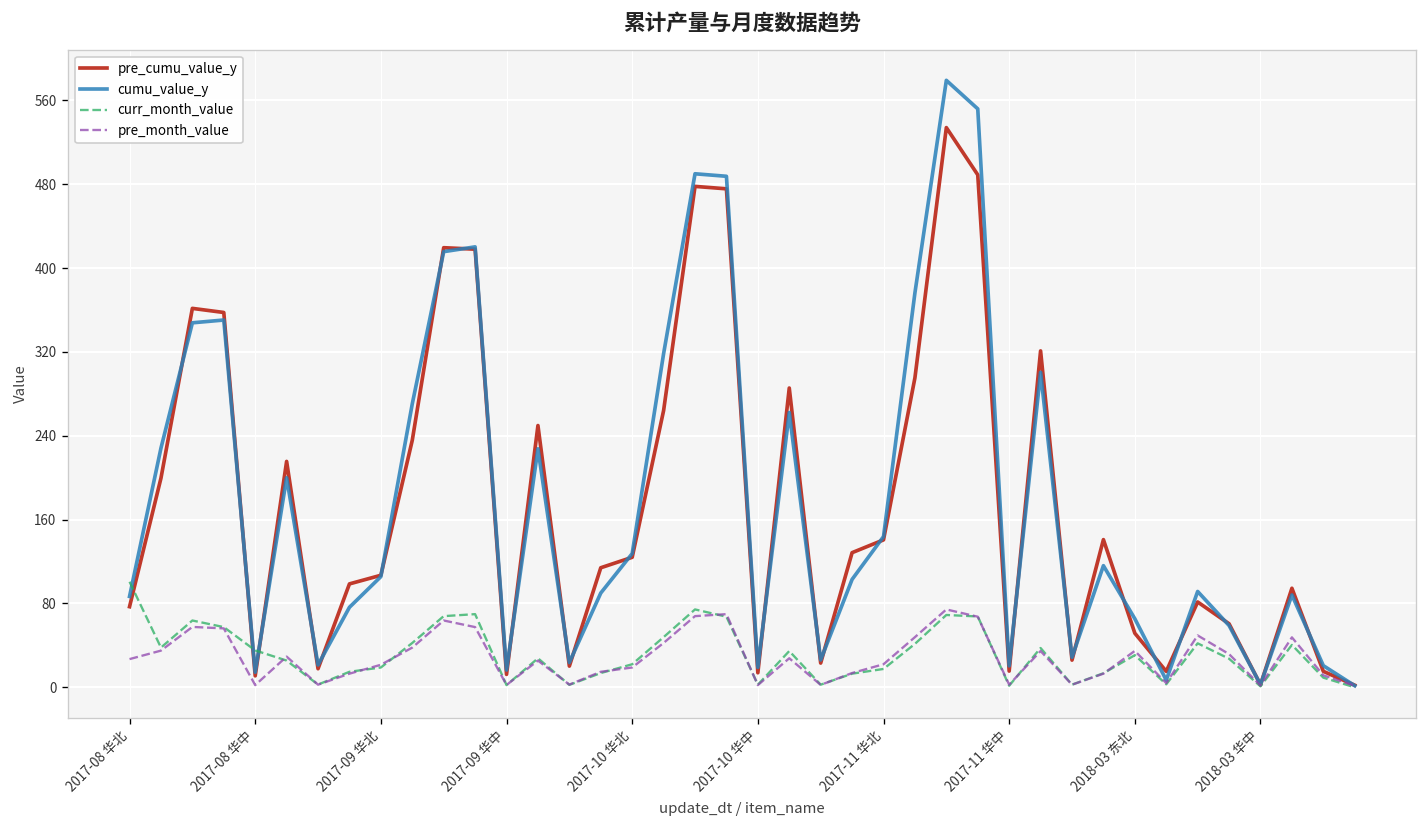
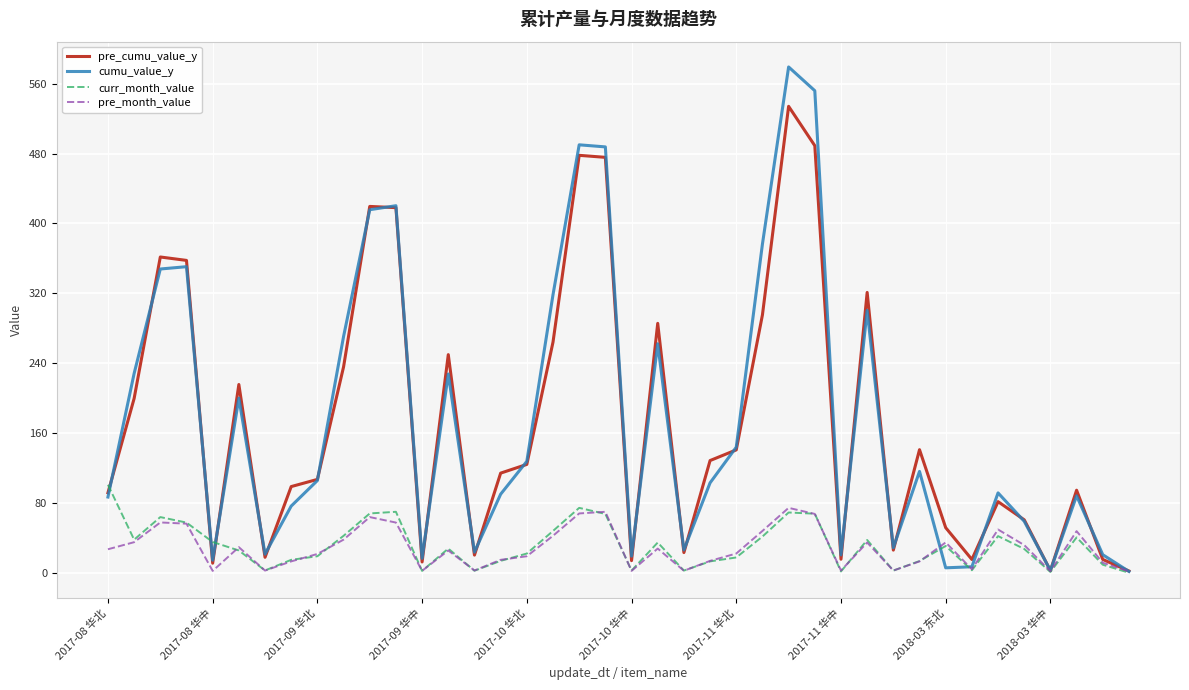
  {
    "pre_cumu_value_y": {
-     "2017-08 华北": 80,
+     "2017-08 华北": 90,
      "2017-08 华中": 10,
      "2017-09 华中": 10,
      "2017-10 华北": 120,
      "2017-10 华中": 10,
      "2017-11 华北": 140,
      "2017-11 华中": 20,
      "2018-03 东北": 50
    },
    "cumu_value_y": {
      "2017-08 华北": 90,
      "2017-08 华中": 10,
      "2017-09 华中": 20,
      "2017-10 华北": 130,
      "2017-10 华中": 20,
      "2017-11 华北": 140,
      "2017-11 华中": 20,
-     "2018-03 东北": 70
+     "2018-03 东北": 10
    },
    "curr_month_value": {
      "2017-08 华北": 100,
      "2017-08 华中": 40,
      "2017-10 华北": 20,
      "2017-11 华北": 20,
      "2018-03 东北": 30
    },
    "pre_month_value": {
      "2017-08 华北": 30,
      "2017-08 华中": 0,
      "2017-10 华北": 20,
      "2017-11 华北": 20,
      "2018-03 东北": 30
    }
  }
